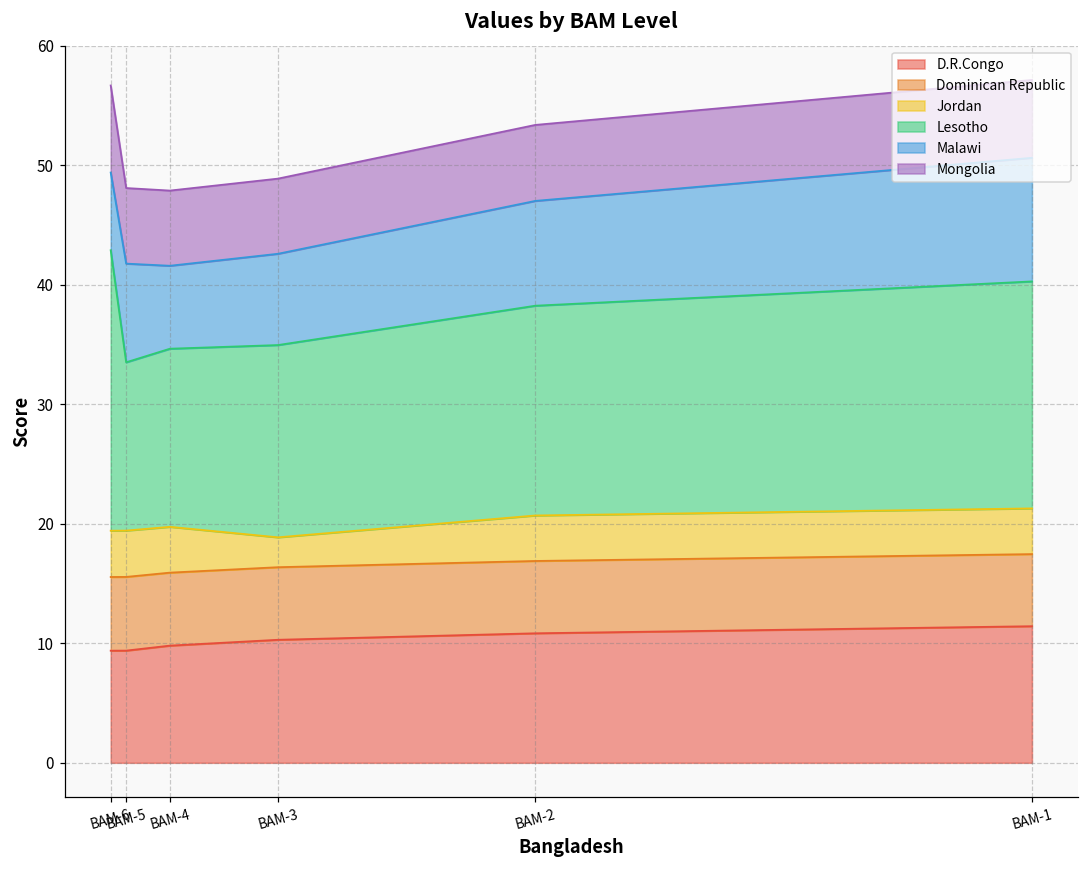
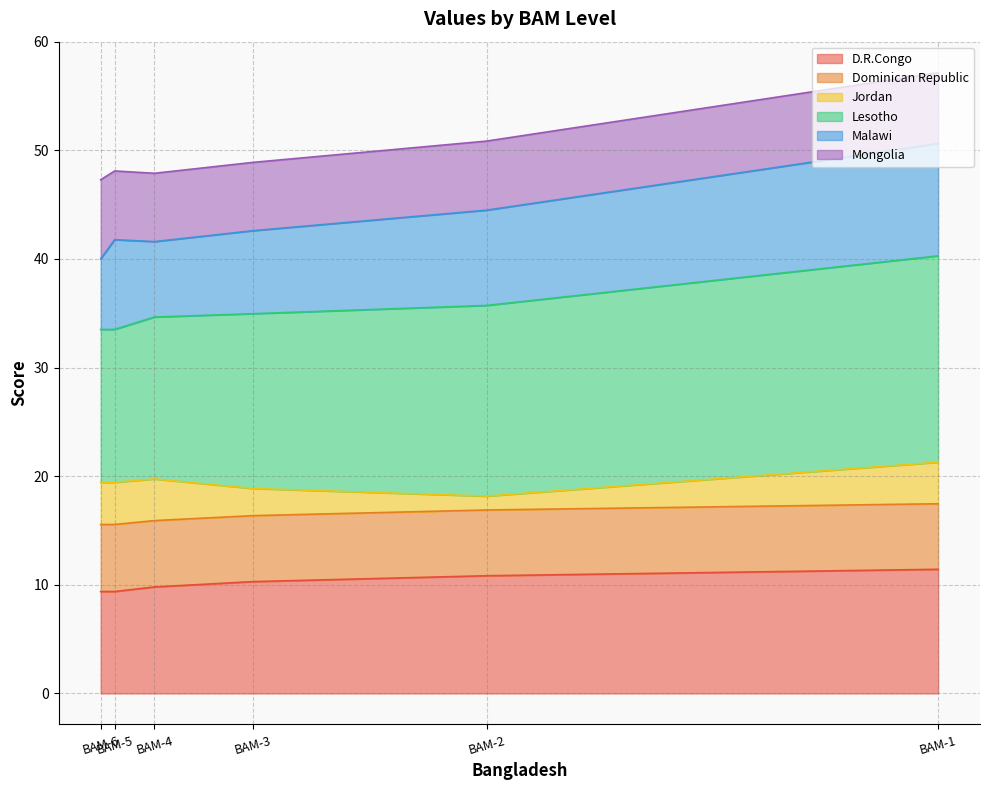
  {
    "Jordan": {
      "BAM-6": 3.9,
      "BAM-5": 3.9,
      "BAM-4": 3.8,
      "BAM-3": 2.5,
-     "BAM-2": 3.8,
+     "BAM-2": 1.3,
      "BAM-1": 3.8
    },
    "Lesotho": {
-     "BAM-6": 23.5,
+     "BAM-6": 14.1,
      "BAM-5": 14.1,
      "BAM-4": 14.9,
      "BAM-3": 16.1,
      "BAM-2": 17.6,
      "BAM-1": 19.0
    },
    "Malawi": {
      "BAM-6": 6.5,
      "BAM-5": 8.3,
      "BAM-4": 6.9,
      "BAM-3": 7.6,
      "BAM-2": 8.8
    },
    "Mongolia": {
      "BAM-6": 7.3,
      "BAM-5": 6.3,
      "BAM-4": 6.3,
      "BAM-3": 6.3,
      "BAM-2": 6.4
    }
  }
